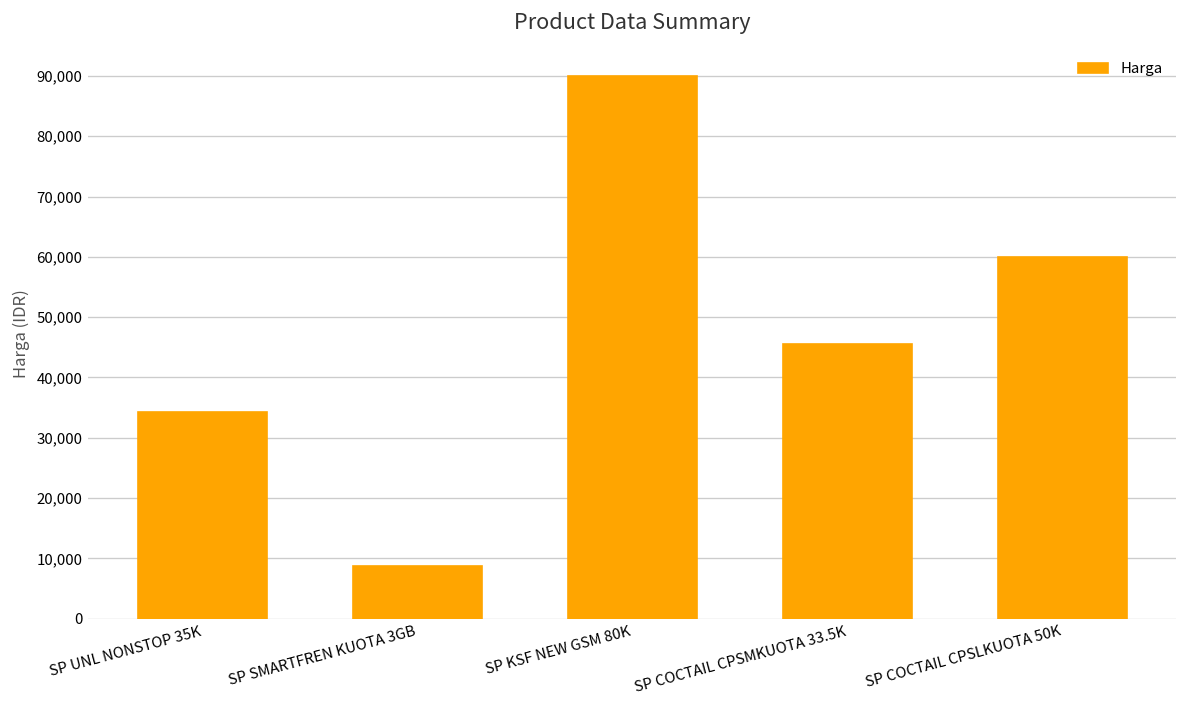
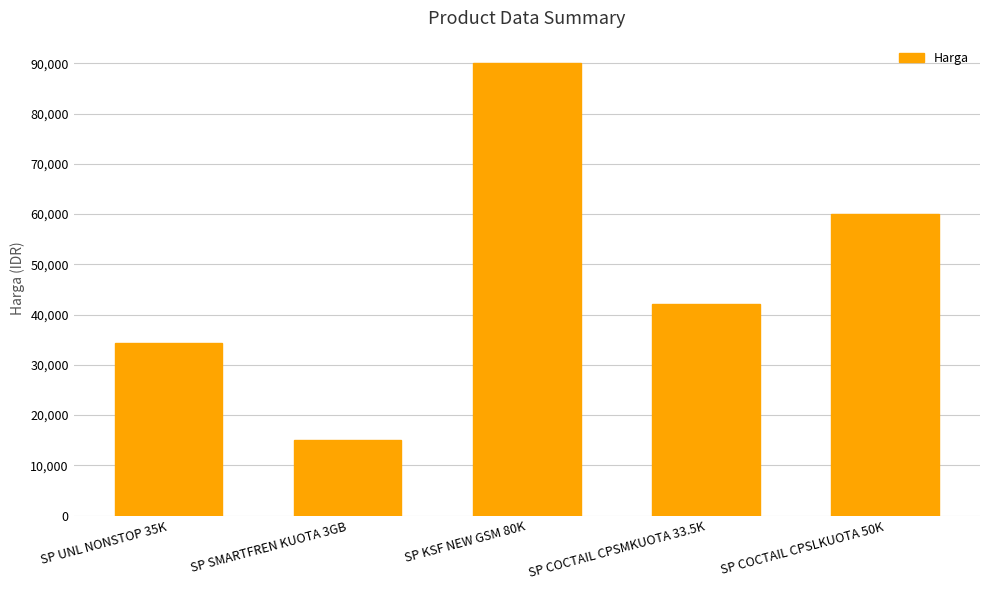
  {
    "SP UNL NONSTOP 35K": "34,000",
-   "SP SMARTFREN KUOTA 3GB": "9,000",
+   "SP SMARTFREN KUOTA 3GB": "15,000",
    "SP KSF NEW GSM 80K": "90,000",
-   "SP COCTAIL CPSMKUOTA 33.5K": "46,000",
+   "SP COCTAIL CPSMKUOTA 33.5K": "42,000",
    "SP COCTAIL CPSLKUOTA 50K": "60,000"
  }
